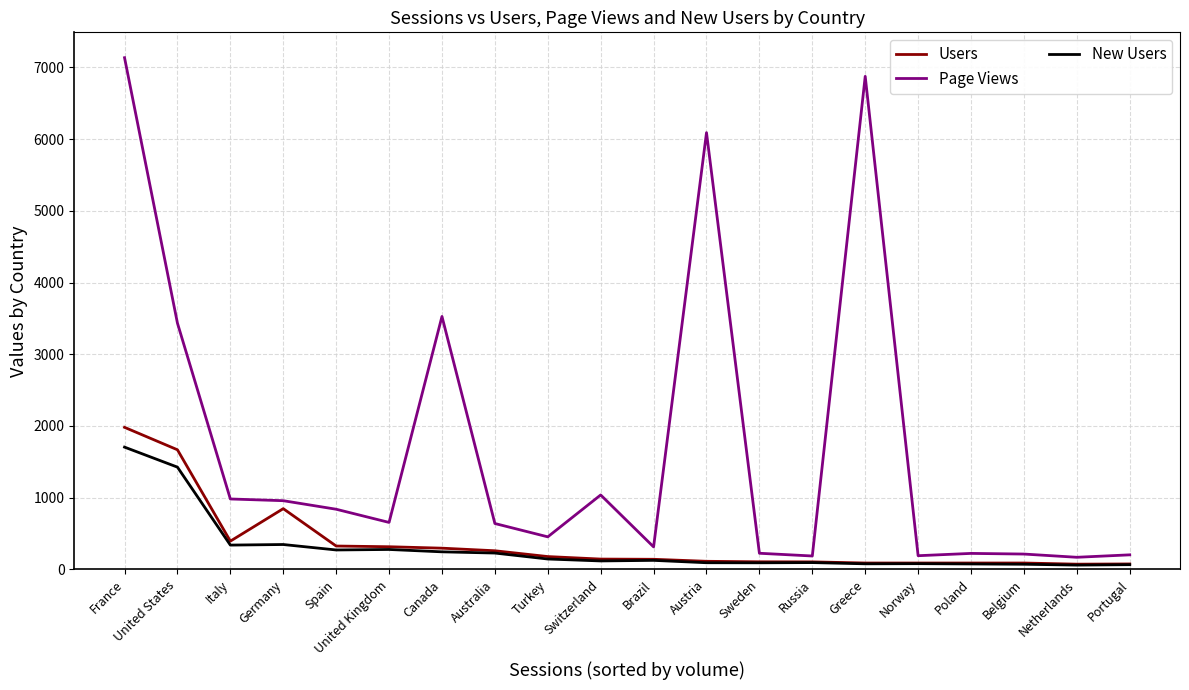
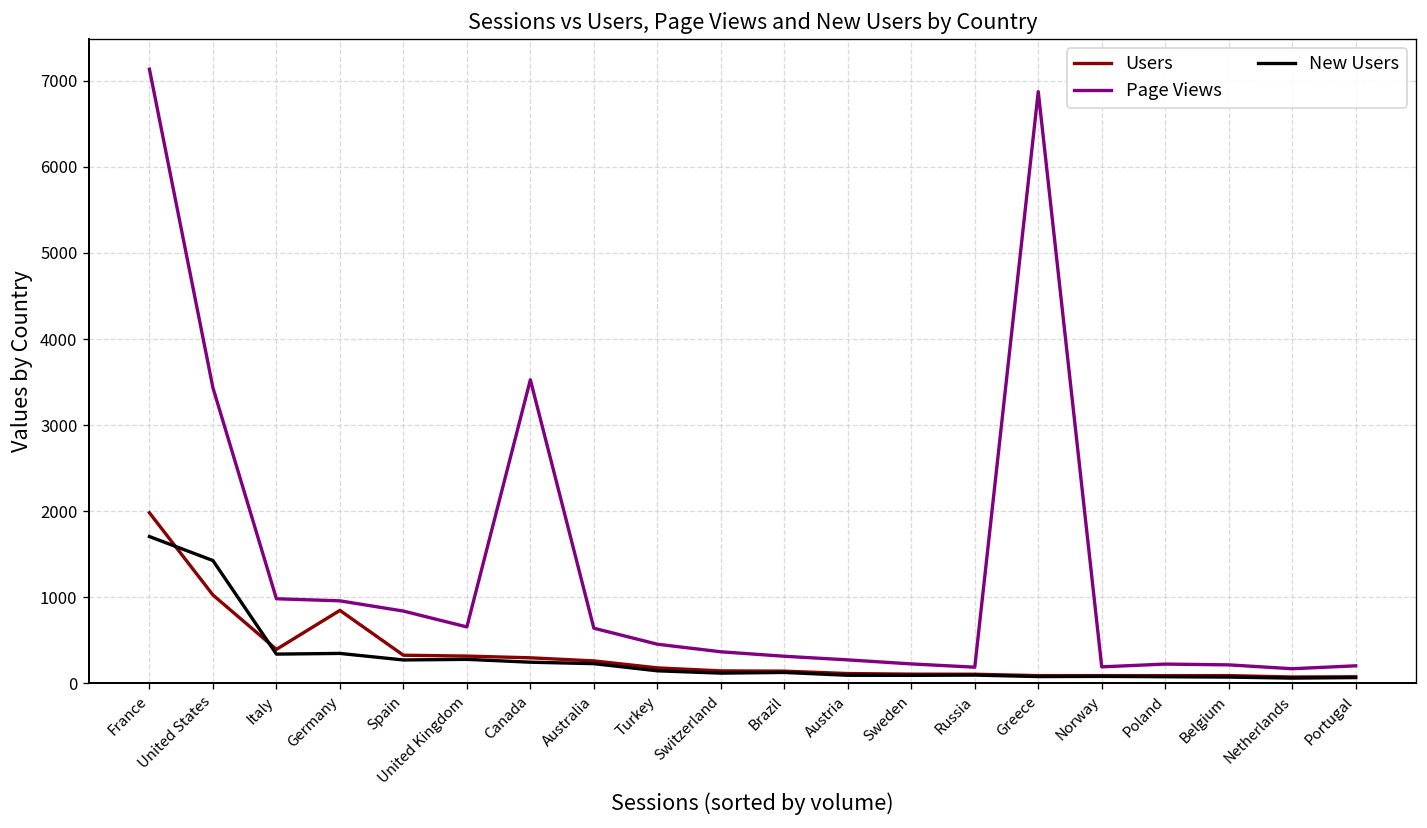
  {
    "Users": {
      "France": 2000,
-     "United States": 1700,
+     "United States": 1000,
      "Italy": 400,
      "Germany": 800,
      "Spain": 300,
      "United Kingdom": 300,
      "Canada": 300
    },
    "Page Views": {
      "France": 7100,
      "United States": 3400,
      "Italy": 1000,
      "Germany": 1000,
      "Spain": 800,
      "United Kingdom": 700,
      "Canada": 3500,
      "Australia": 600,
      "Turkey": 500,
-     "Switzerland": 1000,
+     "Switzerland": 400,
      "Brazil": 300,
-     "Austria": 6100,
+     "Austria": 300,
      "Sweden": 200,
      "Russia": 200,
      "Greece": 6900,
      "Norway": 200,
      "Poland": 200,
      "Belgium": 200,
      "Netherlands": 200,
      "Portugal": 200
    },
    "New Users": {
      "France": 1700,
      "United States": 1400,
      "Italy": 300,
      "Germany": 300,
      "Spain": 300,
      "United Kingdom": 300,
      "Canada": 200
    }
  }
